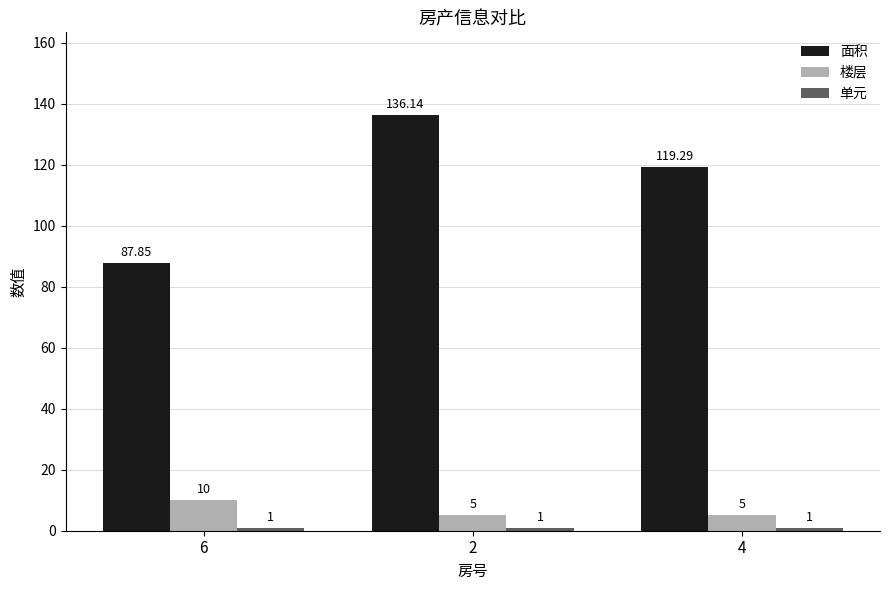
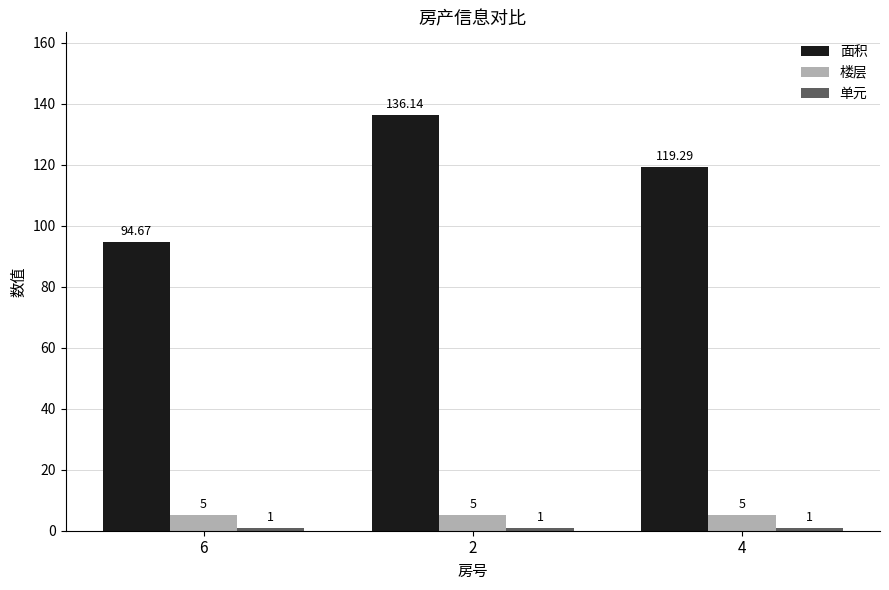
  {
    "面积": {
-     "6": 87.85,
+     "6": 94.67,
      "2": 136.14,
      "4": 119.29
    },
    "楼层": {
-     "6": 10,
+     "6": 5,
      "2": 5,
      "4": 5
    },
    "单元": {
      "6": 1,
      "2": 1,
      "4": 1
    }
  }
